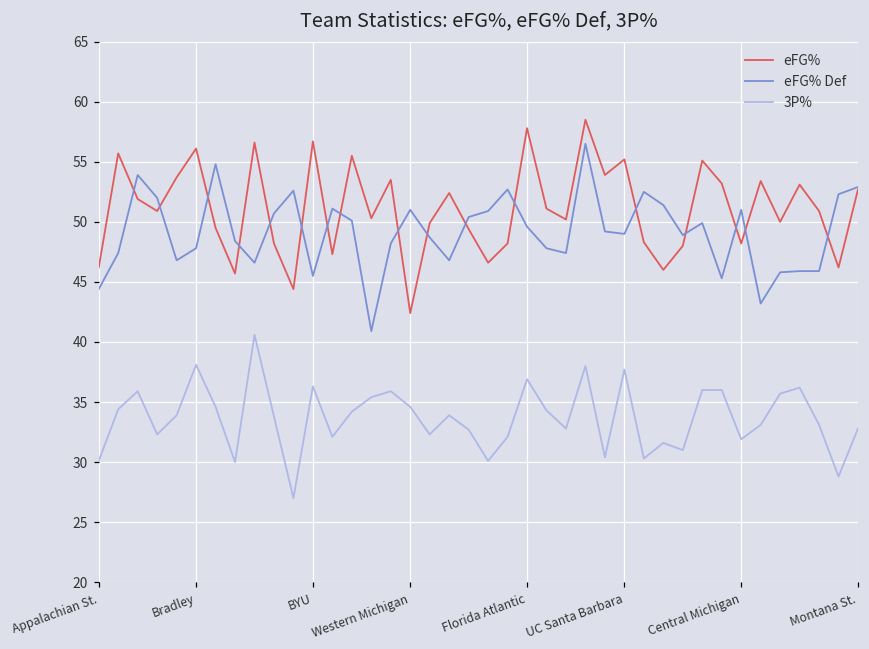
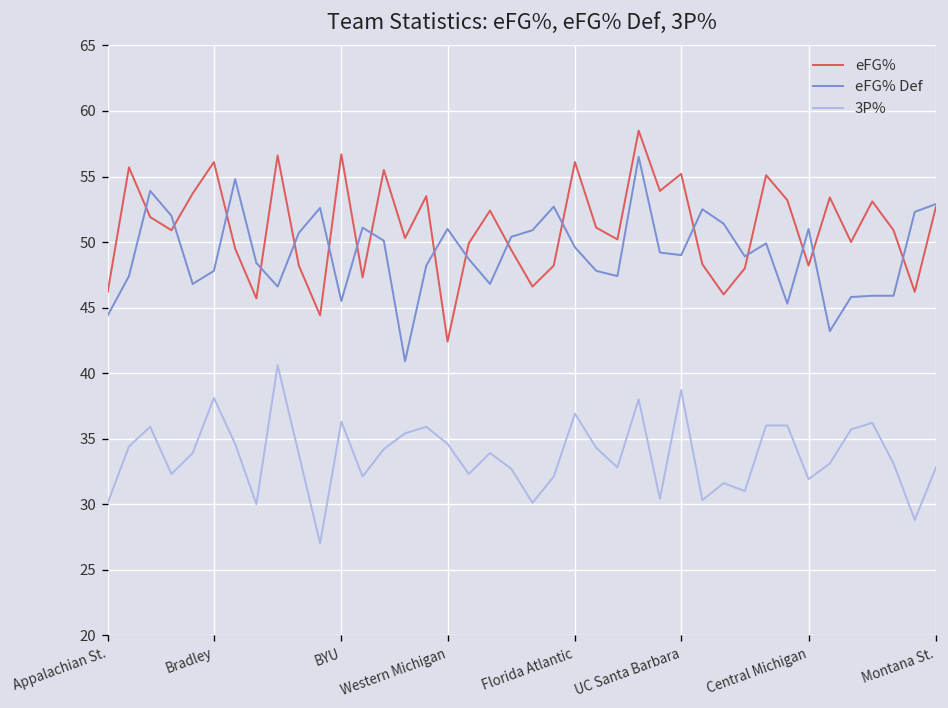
  {
    "eFG%": {
      "Appalachian St.": 46.2,
      "Bradley": 56.1,
      "BYU": 56.7,
      "Western Michigan": 42.4,
-     "Florida Atlantic": 57.8,
+     "Florida Atlantic": 56.1,
      "UC Santa Barbara": 55.2,
      "Central Michigan": 48.2
    },
    "eFG% Def": {
      "Appalachian St.": 44.4,
      "Bradley": 47.8,
      "BYU": 45.5,
      "Western Michigan": 51.0,
      "Florida Atlantic": 49.6,
      "UC Santa Barbara": 49.0,
      "Central Michigan": 51.0
    },
    "3P%": {
      "Appalachian St.": 30.1,
      "Bradley": 38.1,
      "BYU": 36.3,
      "Western Michigan": 34.6,
      "Florida Atlantic": 36.9,
-     "UC Santa Barbara": 37.7,
+     "UC Santa Barbara": 38.7,
      "Central Michigan": 31.9,
      "Montana St.": 32.8
    }
  }
